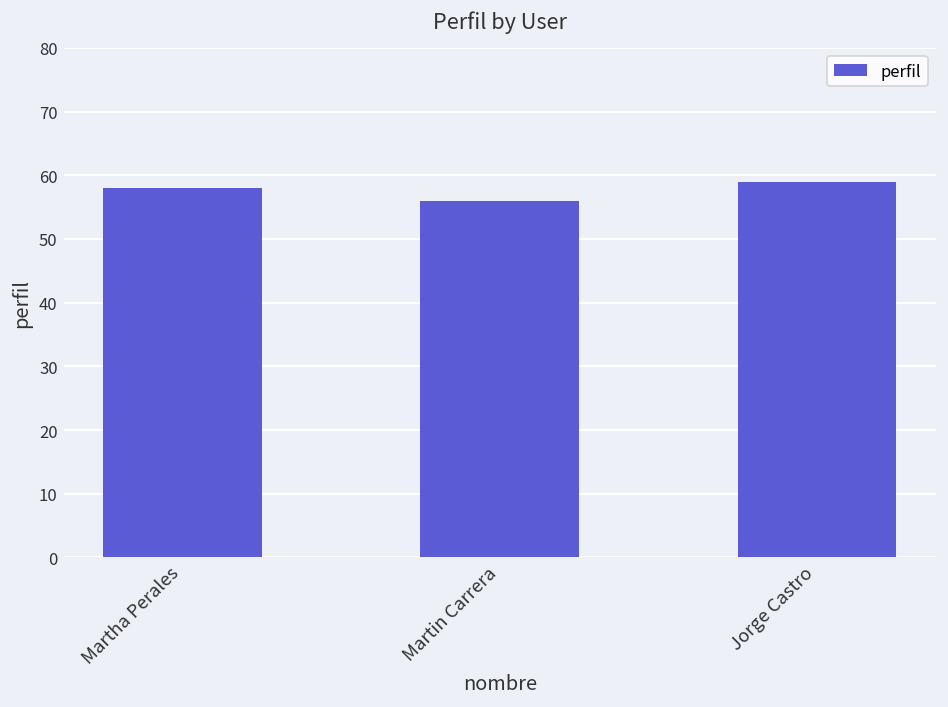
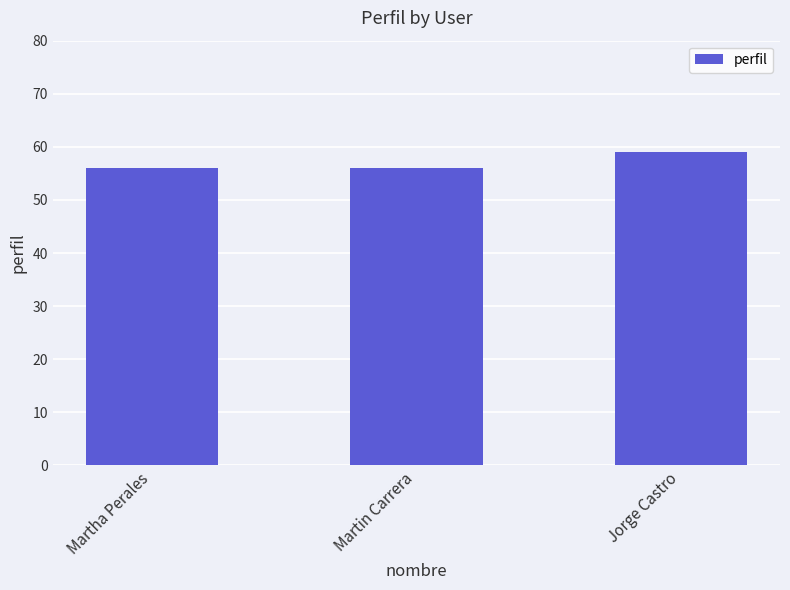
  {
-   "Martha Perales": 58,
+   "Martha Perales": 56,
    "Martin Carrera": 56,
    "Jorge Castro": 59
  }
